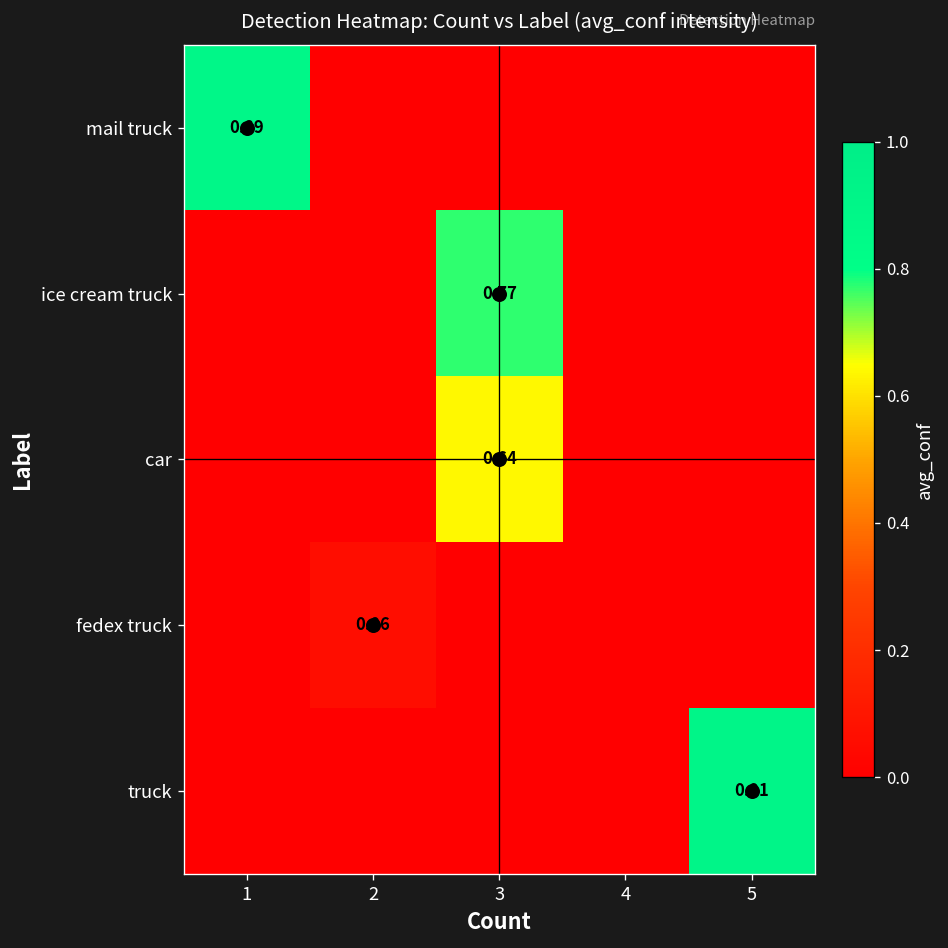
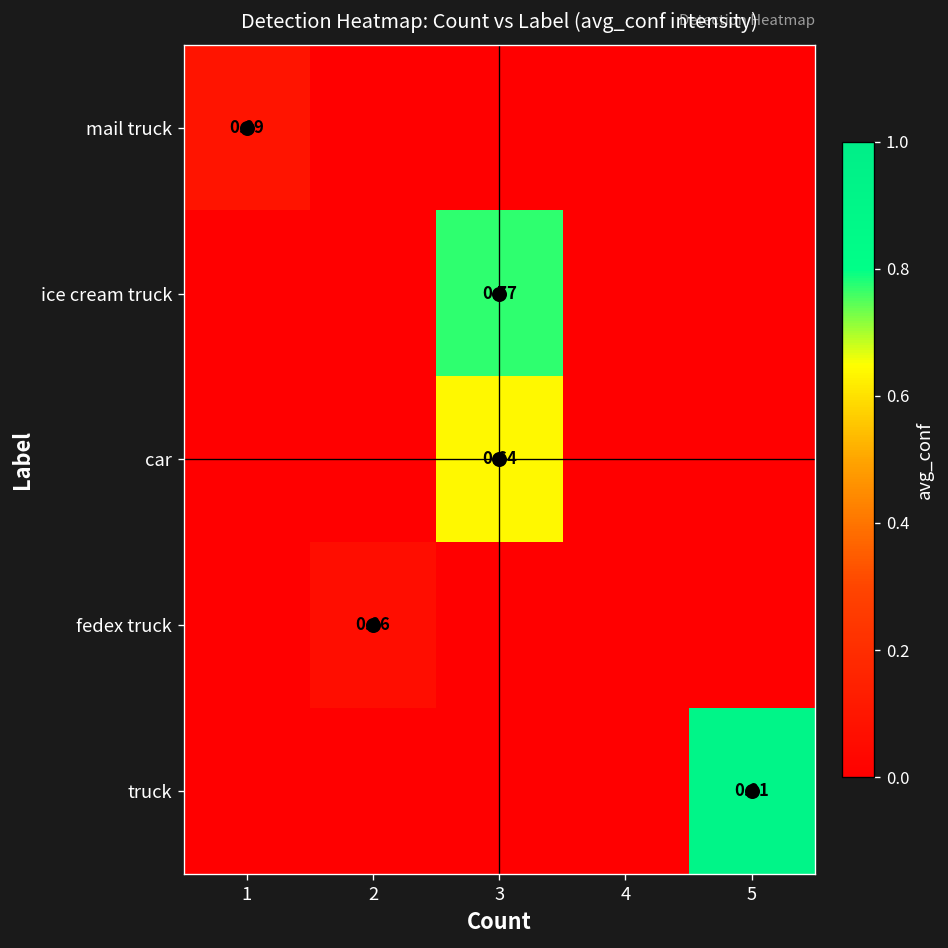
  {
    "mail truck": {
-     "1": 0.89
+     "1": 0.09
    }
  }
